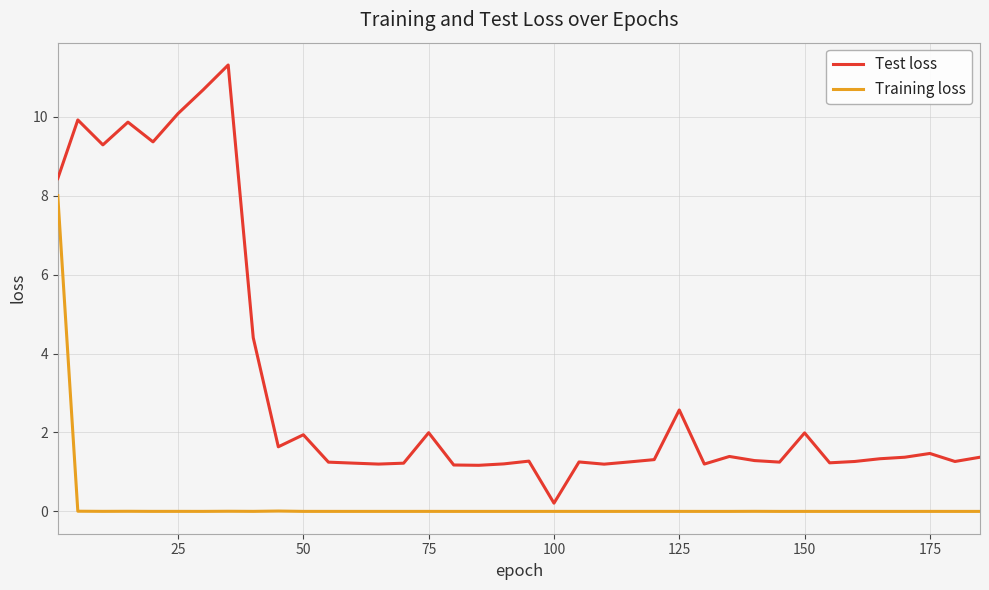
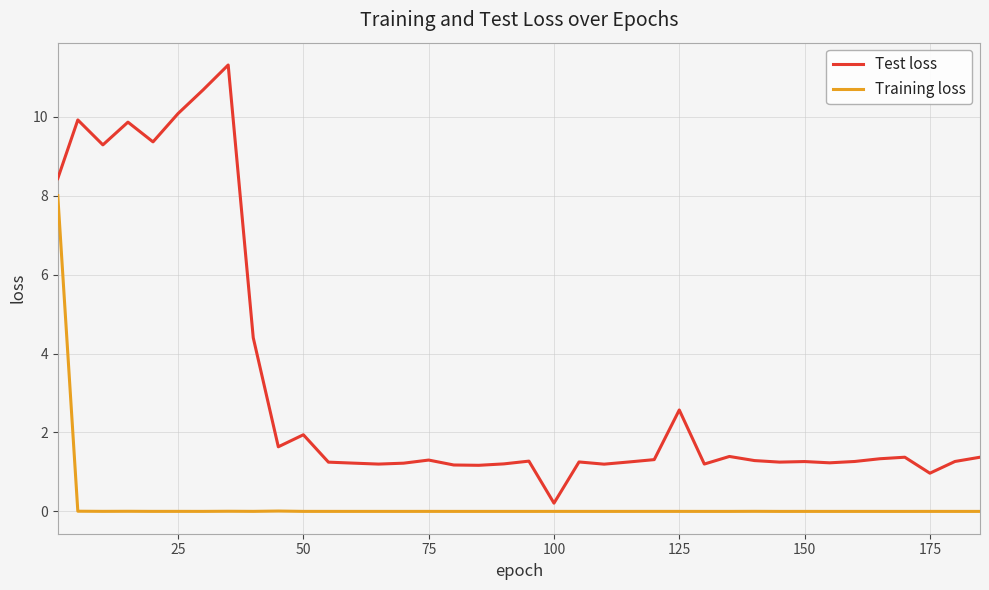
  {
    "Test loss": {
      "25": 10.1,
      "50": 1.9,
-     "75": 2.0,
+     "75": 1.3,
      "100": 0.2,
      "125": 2.6,
-     "150": 2.0,
-     "175": 1.5
+     "150": 1.3,
+     "175": 1.0
    },
    "Training loss": {
      "25": 0.0,
      "50": 0.0,
      "75": 0.0,
      "100": 0.0,
      "125": 0.0,
      "150": 0.0,
      "175": 0.0
    }
  }
